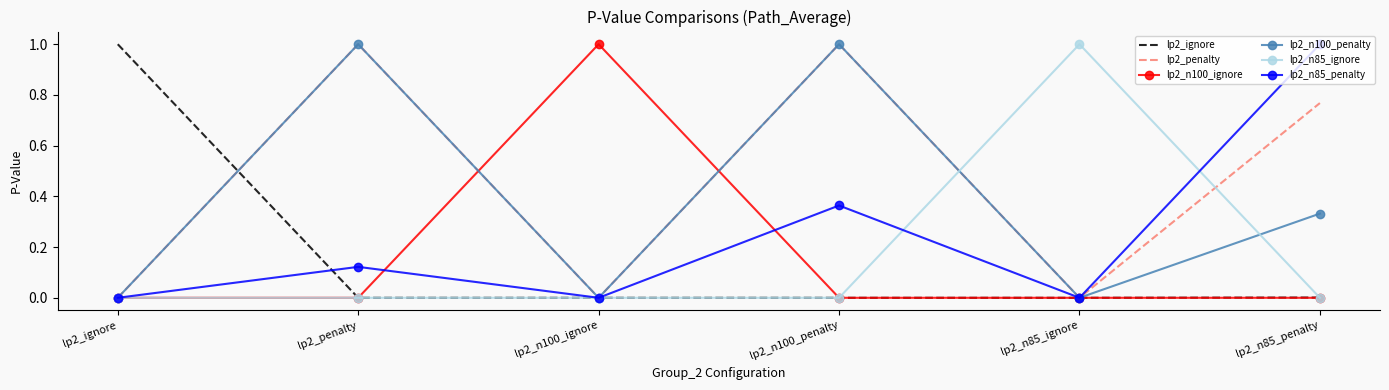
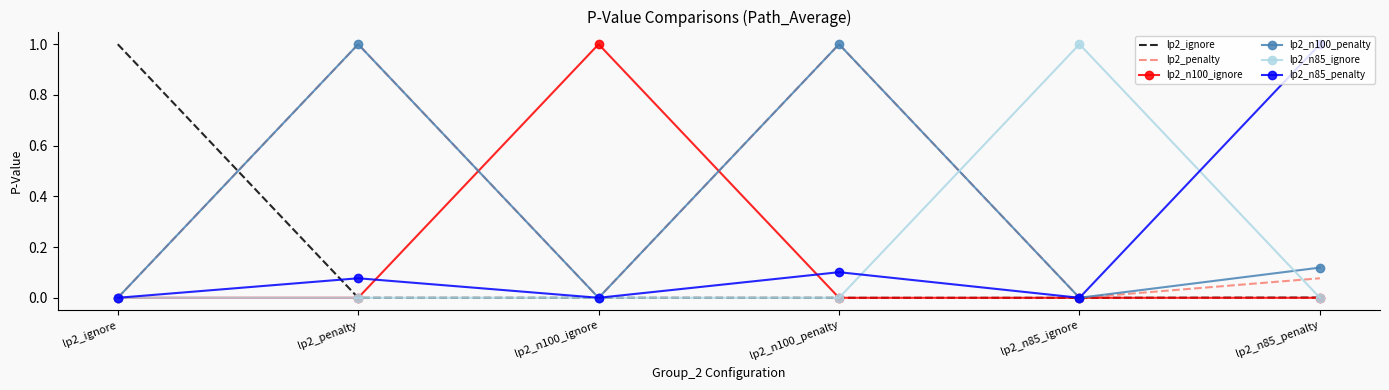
  {
    "lp2_ignore": {
      "lp2_ignore": 1.00
    },
    "lp2_penalty": {
-     "lp2_n85_penalty": 0.77
+     "lp2_n85_penalty": 0.08
    },
    "lp2_n100_ignore": {
      "lp2_n100_ignore": 1.00
    },
    "lp2_n100_penalty": {
-     "lp2_n85_penalty": 0.33
+     "lp2_n85_penalty": 0.12
    },
    "lp2_n85_ignore": {
      "lp2_n85_ignore": 1.00
    },
    "lp2_n85_penalty": {
-     "lp2_penalty": 0.12,
-     "lp2_n100_penalty": 0.36
+     "lp2_penalty": 0.08,
+     "lp2_n100_penalty": 0.10
    }
  }
